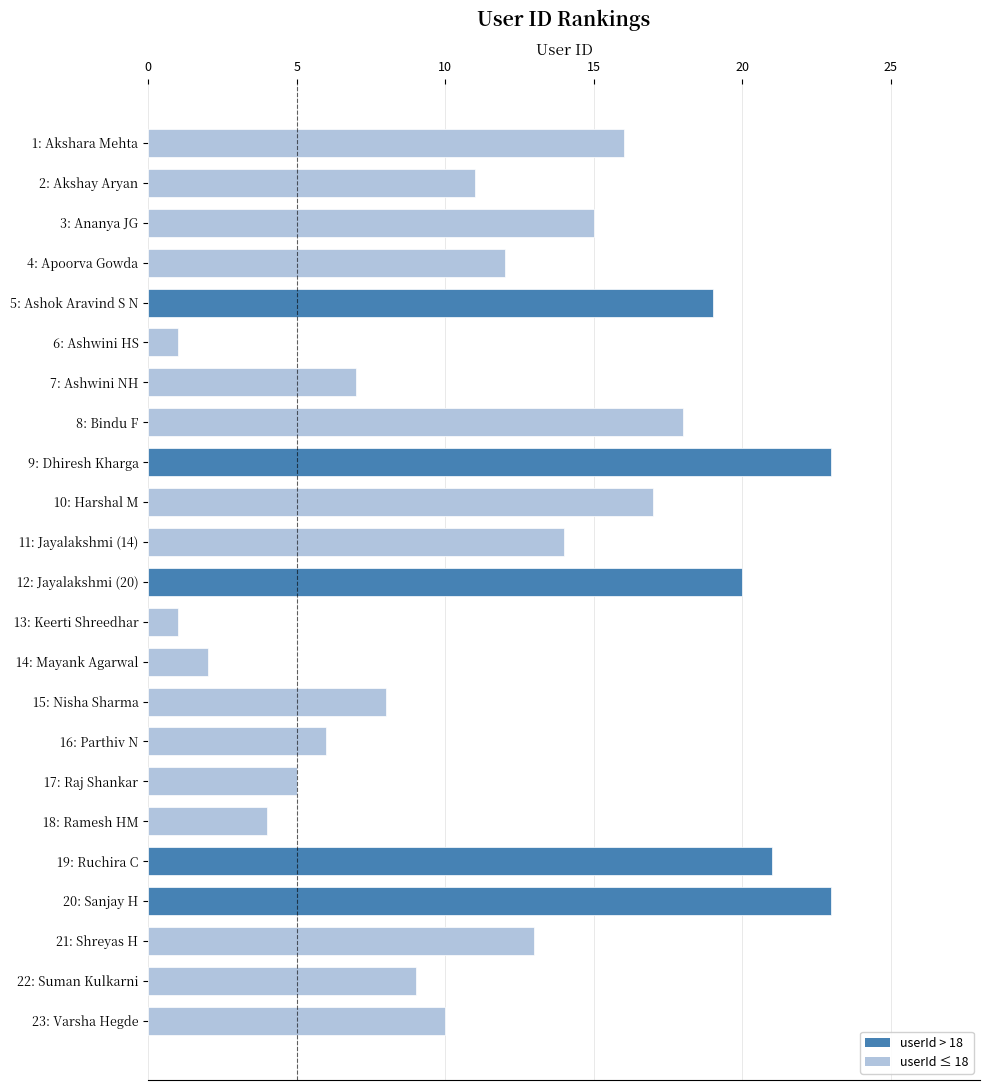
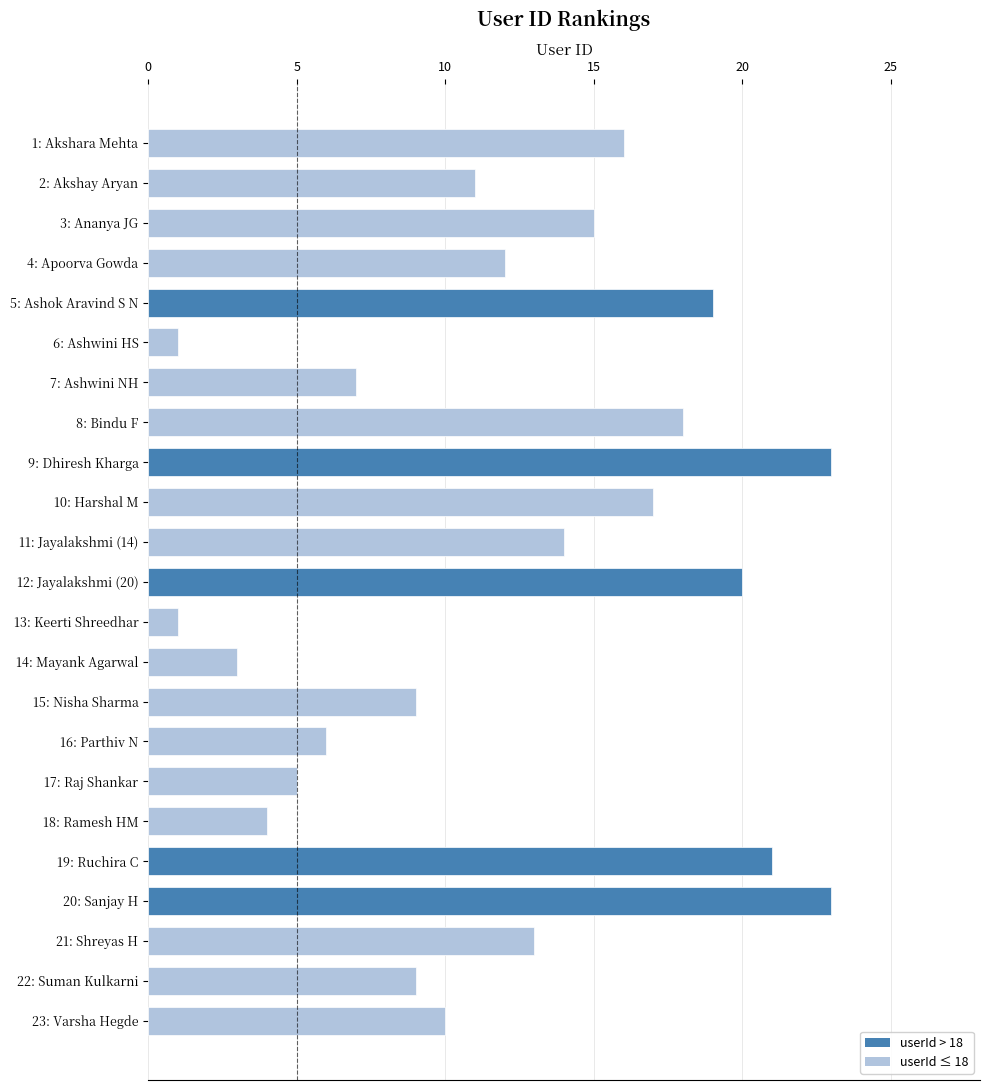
  {
    "1: Akshara Mehta": 16,
    "2: Akshay Aryan": 11,
    "3: Ananya JG": 15,
    "4: Apoorva Gowda": 12,
    "5: Ashok Aravind S N": 19,
    "6: Ashwini HS": 1,
    "7: Ashwini NH": 7,
    "8: Bindu F": 18,
    "9: Dhiresh Kharga": 23,
    "10: Harshal M": 17,
    "11: Jayalakshmi (14)": 14,
    "12: Jayalakshmi (20)": 20,
    "13: Keerti Shreedhar": 1,
-   "14: Mayank Agarwal": 2,
-   "15: Nisha Sharma": 8,
+   "14: Mayank Agarwal": 3,
+   "15: Nisha Sharma": 9,
    "16: Parthiv N": 6,
    "17: Raj Shankar": 5,
    "18: Ramesh HM": 4,
    "19: Ruchira C": 21,
    "20: Sanjay H": 23,
    "21: Shreyas H": 13,
    "22: Suman Kulkarni": 9,
    "23: Varsha Hegde": 10
  }
